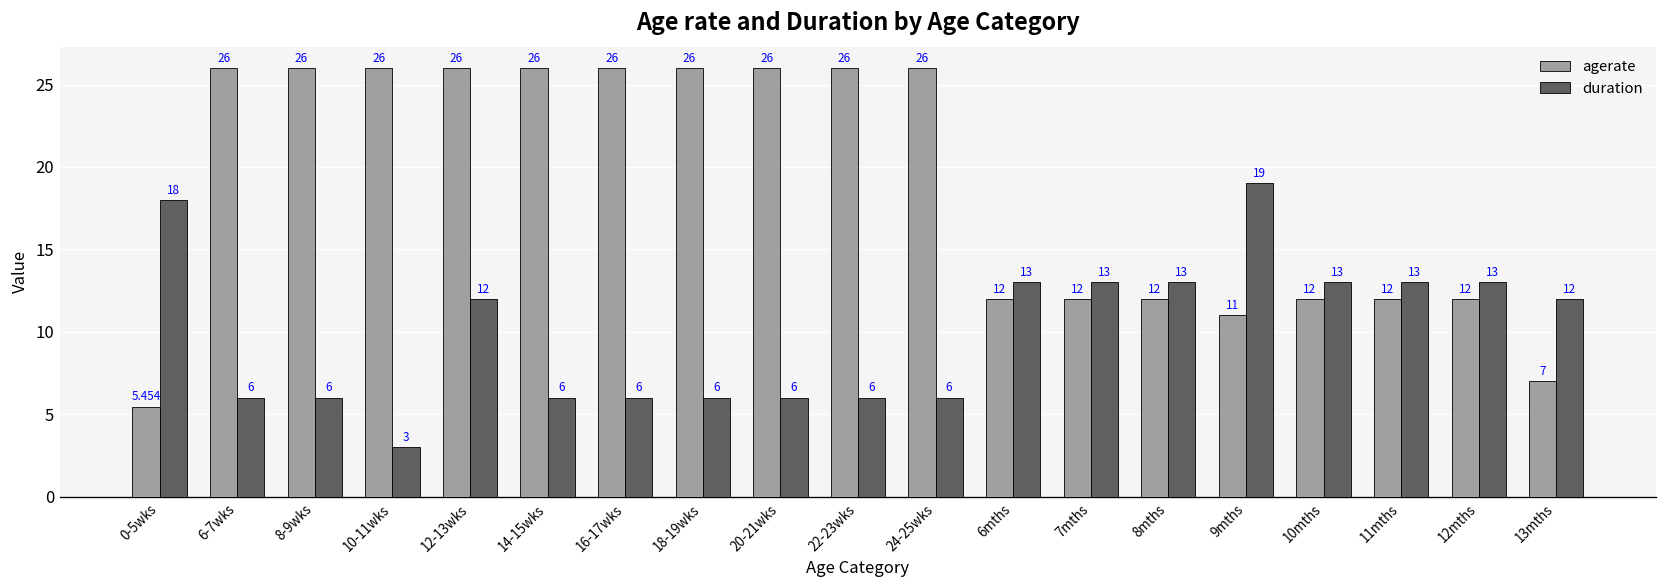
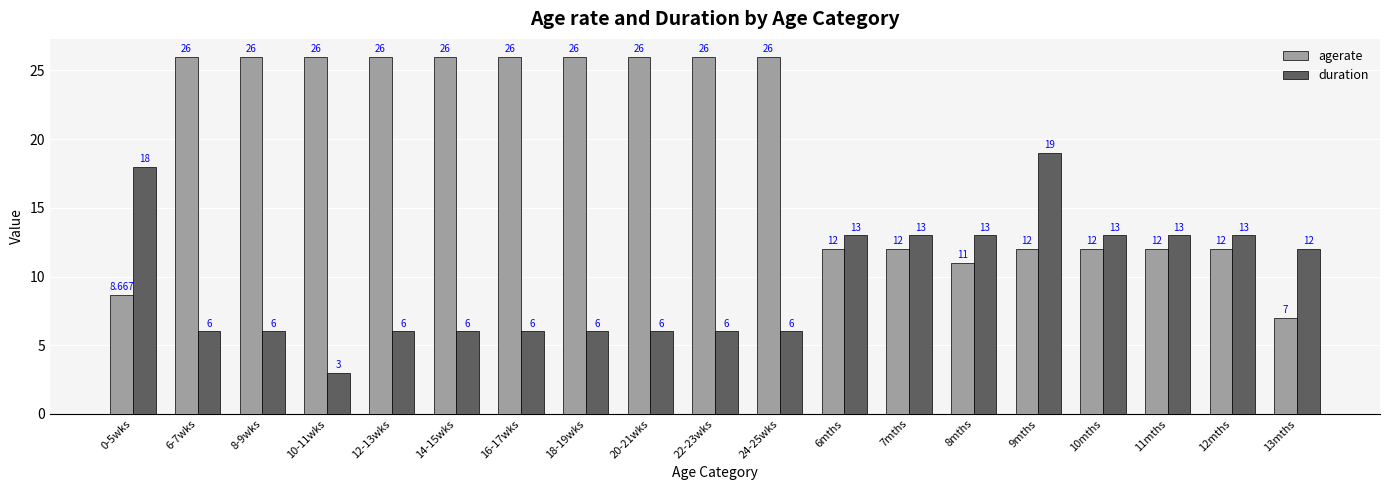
  {
    "agerate": {
-     "0-5wks": 5.454,
+     "0-5wks": 8.667,
      "6-7wks": 26,
      "8-9wks": 26,
      "10-11wks": 26,
      "12-13wks": 26,
      "14-15wks": 26,
      "16-17wks": 26,
      "18-19wks": 26,
      "20-21wks": 26,
      "22-23wks": 26,
      "24-25wks": 26,
      "6mths": 12,
      "7mths": 12,
-     "8mths": 12,
-     "9mths": 11,
+     "8mths": 11,
+     "9mths": 12,
      "10mths": 12,
      "11mths": 12,
      "12mths": 12,
      "13mths": 7
    },
    "duration": {
      "0-5wks": 18,
      "6-7wks": 6,
      "8-9wks": 6,
      "10-11wks": 3,
-     "12-13wks": 12,
+     "12-13wks": 6,
      "14-15wks": 6,
      "16-17wks": 6,
      "18-19wks": 6,
      "20-21wks": 6,
      "22-23wks": 6,
      "24-25wks": 6,
      "6mths": 13,
      "7mths": 13,
      "8mths": 13,
      "9mths": 19,
      "10mths": 13,
      "11mths": 13,
      "12mths": 13,
      "13mths": 12
    }
  }
